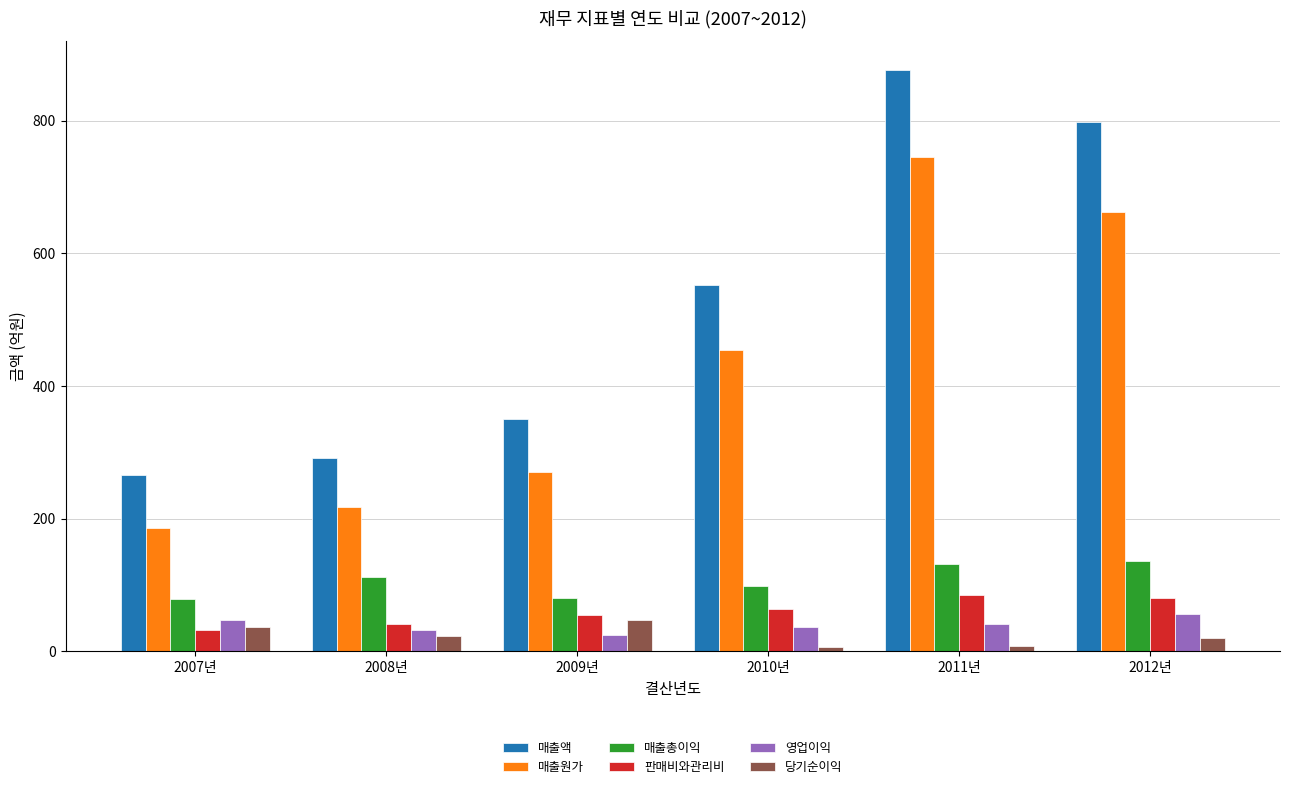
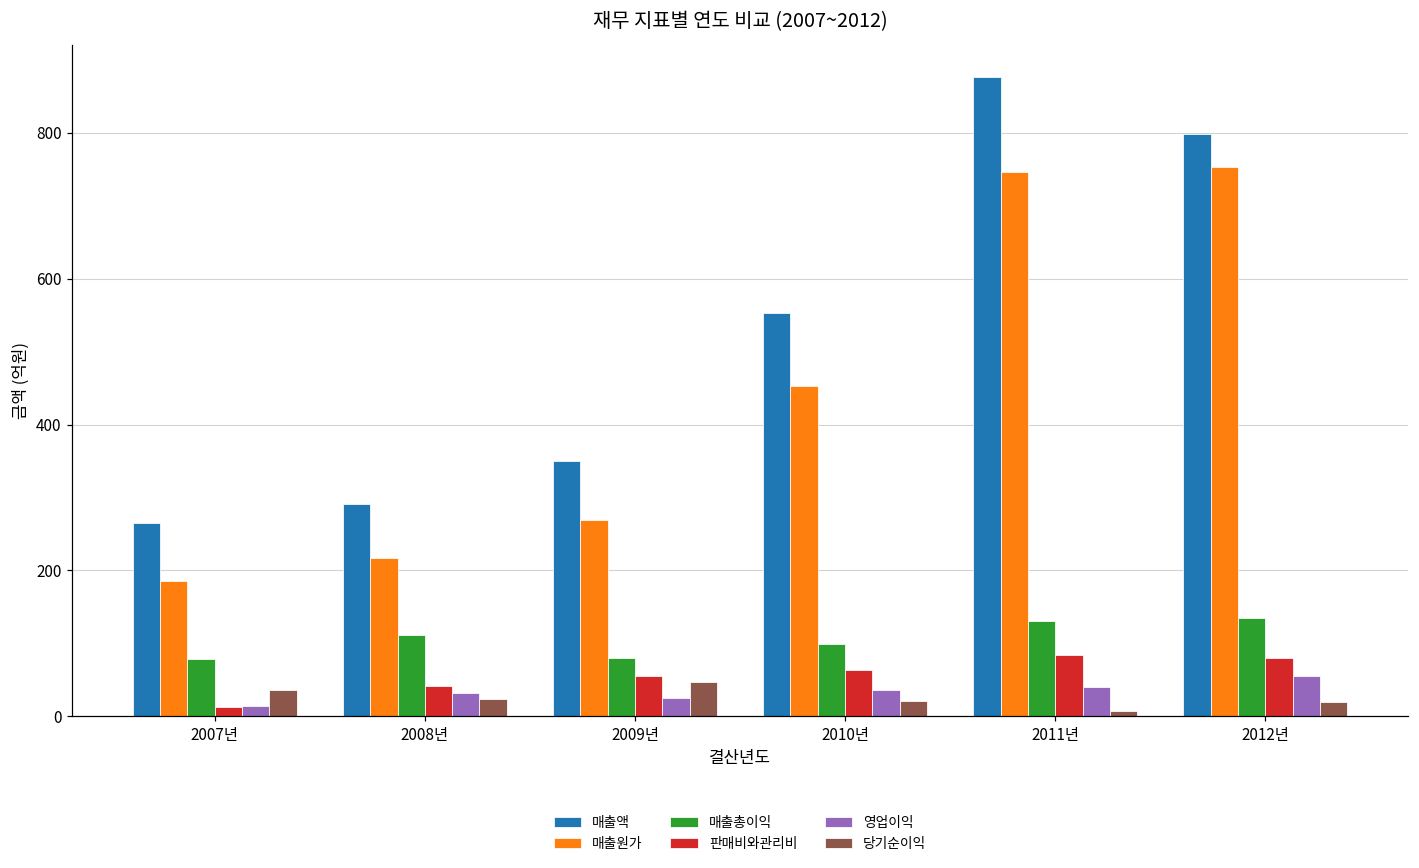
  {
    "매출액": {
      "2007년": 260,
      "2008년": 290,
      "2009년": 350,
      "2010년": 550,
      "2011년": 880,
      "2012년": 800
    },
    "매출원가": {
      "2007년": 190,
      "2008년": 220,
      "2009년": 270,
      "2010년": 450,
      "2011년": 750,
-     "2012년": 660
+     "2012년": 750
    },
    "매출총이익": {
      "2007년": 80,
      "2008년": 110,
      "2009년": 80,
      "2010년": 100,
      "2011년": 130,
      "2012년": 140
    },
    "판매비와관리비": {
-     "2007년": 30,
+     "2007년": 10,
      "2008년": 40,
      "2009년": 50,
      "2010년": 60,
      "2011년": 80,
      "2012년": 80
    },
    "영업이익": {
-     "2007년": 50,
+     "2007년": 10,
      "2008년": 30,
      "2009년": 20,
      "2010년": 40,
      "2011년": 40,
      "2012년": 60
    },
    "당기순이익": {
      "2007년": 40,
      "2008년": 20,
      "2009년": 50,
-     "2010년": 10,
+     "2010년": 20,
      "2011년": 10,
      "2012년": 20
    }
  }
